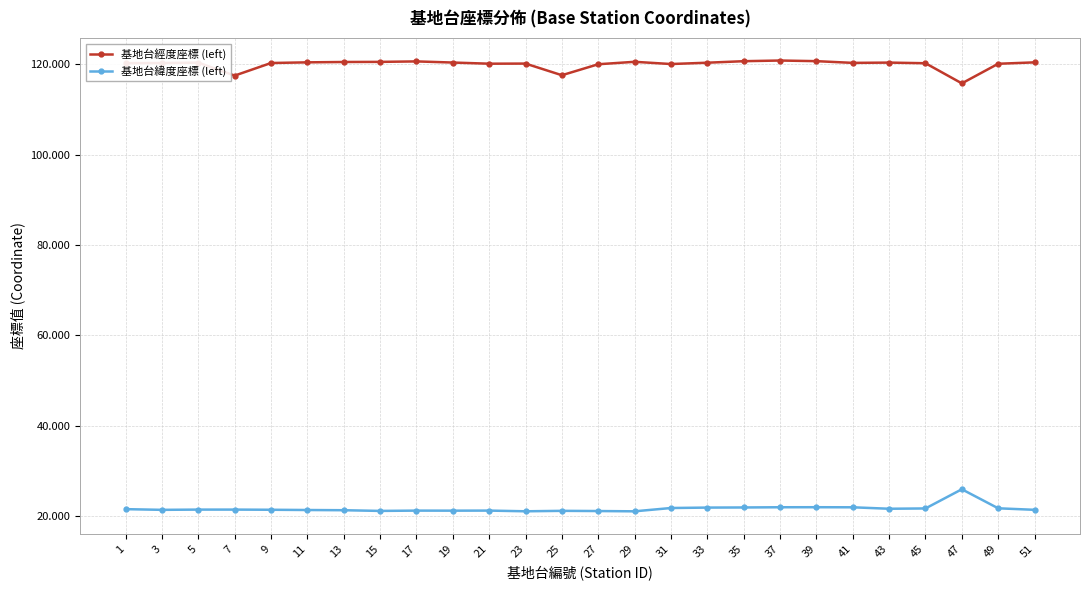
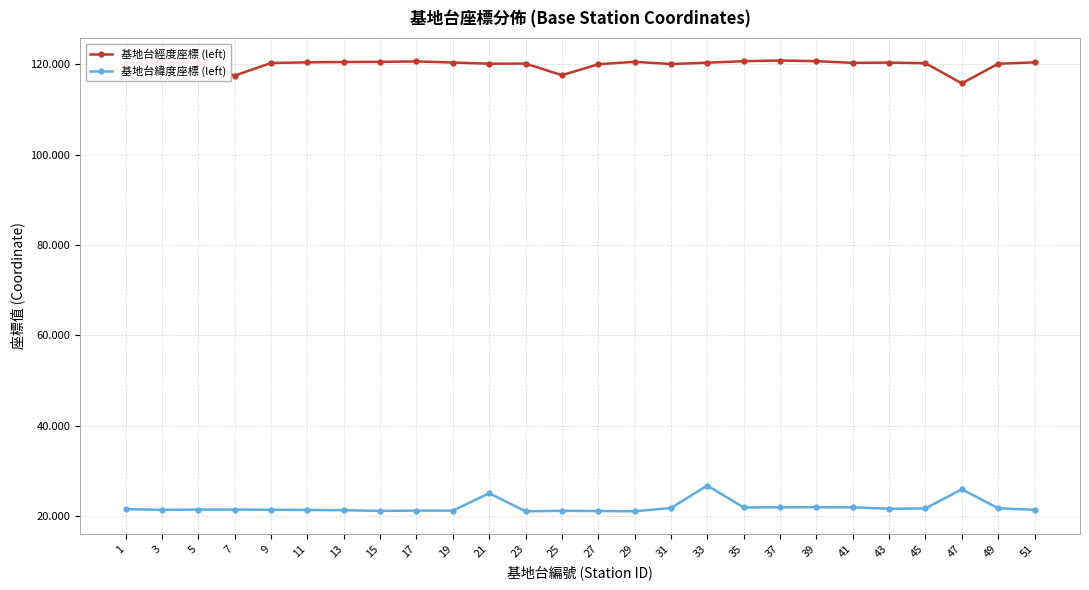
  {
    "基地台經度座標 (left)": {
      "7": 118,
      "9": 120,
      "11": 120,
      "13": 121,
      "15": 121,
      "17": 121,
      "19": 120,
      "21": 120,
      "23": 120,
      "25": 118,
      "27": 120,
      "29": 121,
      "31": 120,
      "33": 120,
      "35": 121,
      "37": 121,
      "39": 121,
      "41": 120,
      "43": 120,
      "45": 120,
      "47": 116,
      "49": 120,
      "51": 120
    },
    "基地台緯度座標 (left)": {
      "1": 22,
      "3": 21,
      "5": 21,
      "7": 21,
      "9": 21,
      "11": 21,
      "13": 21,
      "15": 21,
      "17": 21,
      "19": 21,
-     "21": 21,
+     "21": 25,
      "23": 21,
      "25": 21,
      "27": 21,
      "29": 21,
      "31": 22,
-     "33": 22,
+     "33": 27,
      "35": 22,
      "37": 22,
      "39": 22,
      "41": 22,
      "43": 22,
      "45": 22,
      "47": 26,
      "49": 22,
      "51": 21
    }
  }
